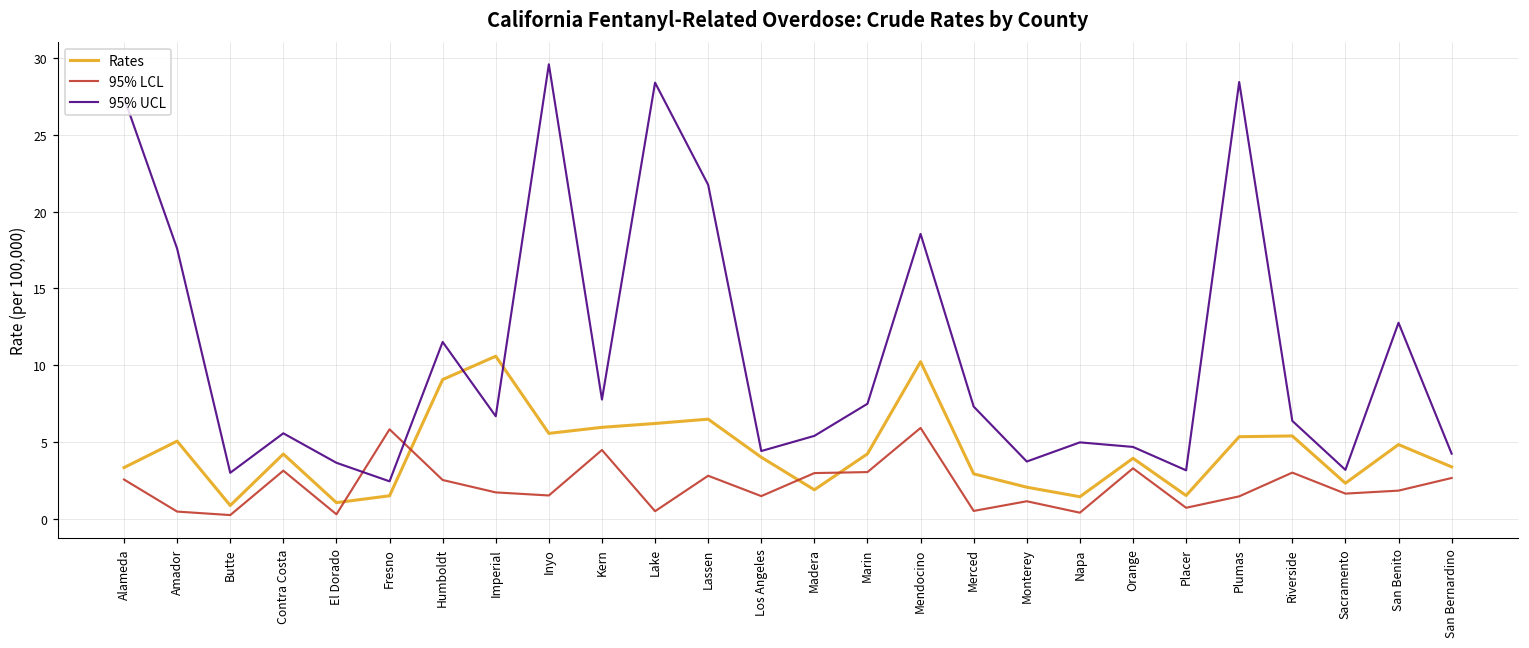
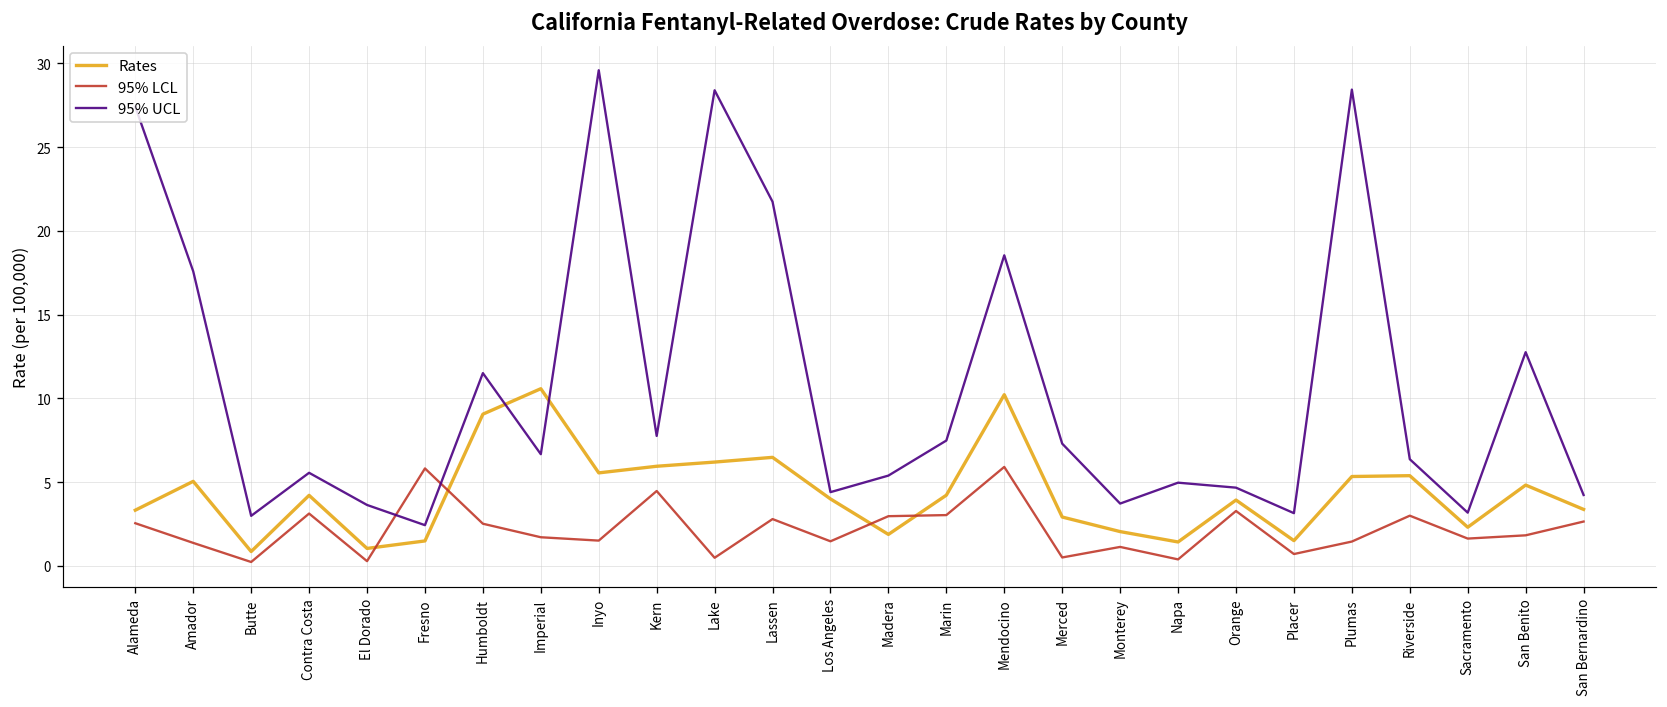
  {
    "Rates": {
      "Alameda": 3.3,
      "Amador": 5.1,
      "Butte": 0.9,
      "Contra Costa": 4.2,
      "El Dorado": 1.0,
      "Fresno": 1.5,
      "Humboldt": 9.1,
      "Imperial": 10.6,
      "Inyo": 5.6,
      "Kern": 6.0,
      "Lake": 6.2,
      "Lassen": 6.5,
      "Los Angeles": 4.0,
      "Madera": 1.9,
      "Marin": 4.2,
      "Mendocino": 10.2,
      "Merced": 2.9,
      "Monterey": 2.1,
      "Napa": 1.4,
      "Orange": 3.9,
      "Placer": 1.5,
      "Plumas": 5.3,
      "Riverside": 5.4,
      "Sacramento": 2.3,
      "San Benito": 4.8,
      "San Bernardino": 3.4
    },
    "95% LCL": {
      "Alameda": 2.6,
-     "Amador": 0.5,
+     "Amador": 1.4,
      "Butte": 0.2,
      "Contra Costa": 3.1,
      "El Dorado": 0.3,
      "Fresno": 5.8,
      "Humboldt": 2.5,
      "Imperial": 1.7,
      "Inyo": 1.5,
      "Kern": 4.5,
      "Lake": 0.5,
      "Lassen": 2.8,
      "Los Angeles": 1.5,
      "Madera": 3.0,
      "Marin": 3.0,
      "Mendocino": 5.9,
      "Merced": 0.5,
      "Monterey": 1.1,
      "Napa": 0.4,
      "Orange": 3.3,
      "Placer": 0.7,
      "Plumas": 1.5,
      "Riverside": 3.0,
      "Sacramento": 1.6,
      "San Benito": 1.8,
      "San Bernardino": 2.7
    },
    "95% UCL": {
      "Amador": 17.6,
      "Butte": 3.0,
      "Contra Costa": 5.6,
      "El Dorado": 3.6,
      "Fresno": 2.4,
      "Humboldt": 11.5,
      "Imperial": 6.7,
      "Inyo": 29.6,
      "Kern": 7.8,
      "Lake": 28.4,
      "Lassen": 21.7,
      "Los Angeles": 4.4,
      "Madera": 5.4,
      "Marin": 7.5,
      "Mendocino": 18.5,
      "Merced": 7.3,
      "Monterey": 3.7,
      "Napa": 5.0,
      "Orange": 4.7,
      "Placer": 3.2,
      "Plumas": 28.4,
      "Riverside": 6.4,
      "Sacramento": 3.2,
      "San Benito": 12.8,
      "San Bernardino": 4.2
    }
  }
